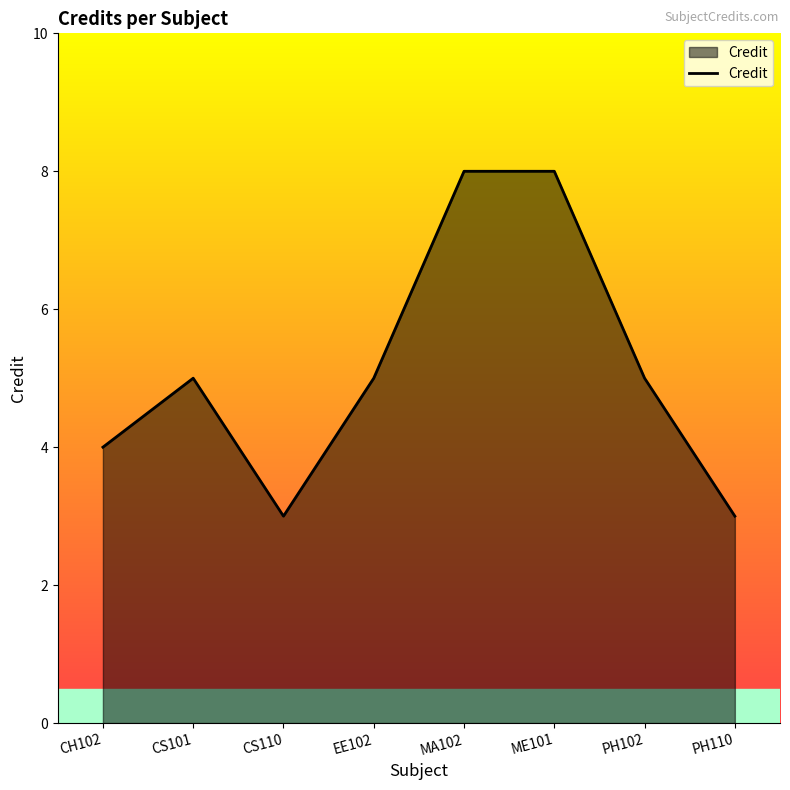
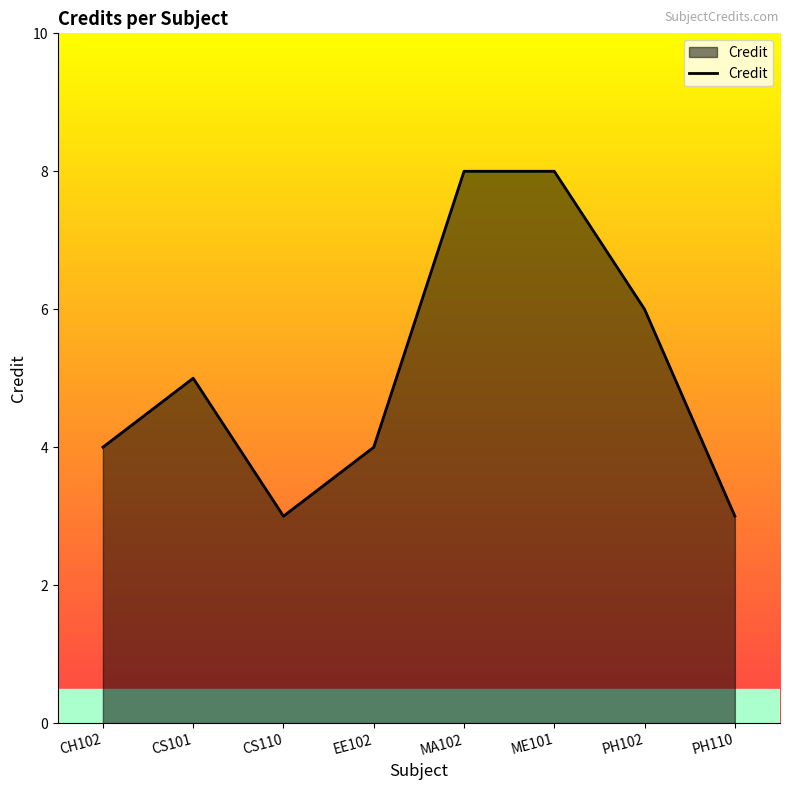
  {
    "CH102": 4,
    "CS101": 5,
    "CS110": 3,
-   "EE102": 5,
+   "EE102": 4,
    "MA102": 8,
    "ME101": 8,
-   "PH102": 5,
+   "PH102": 6,
    "PH110": 3
  }
